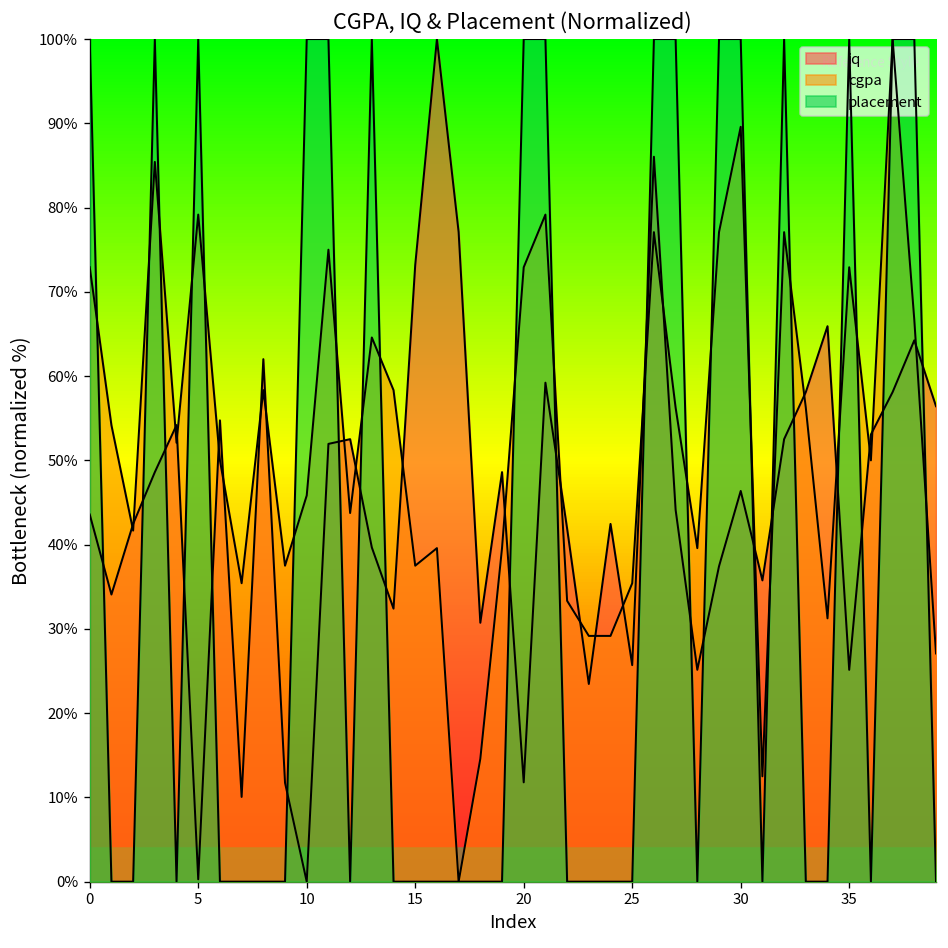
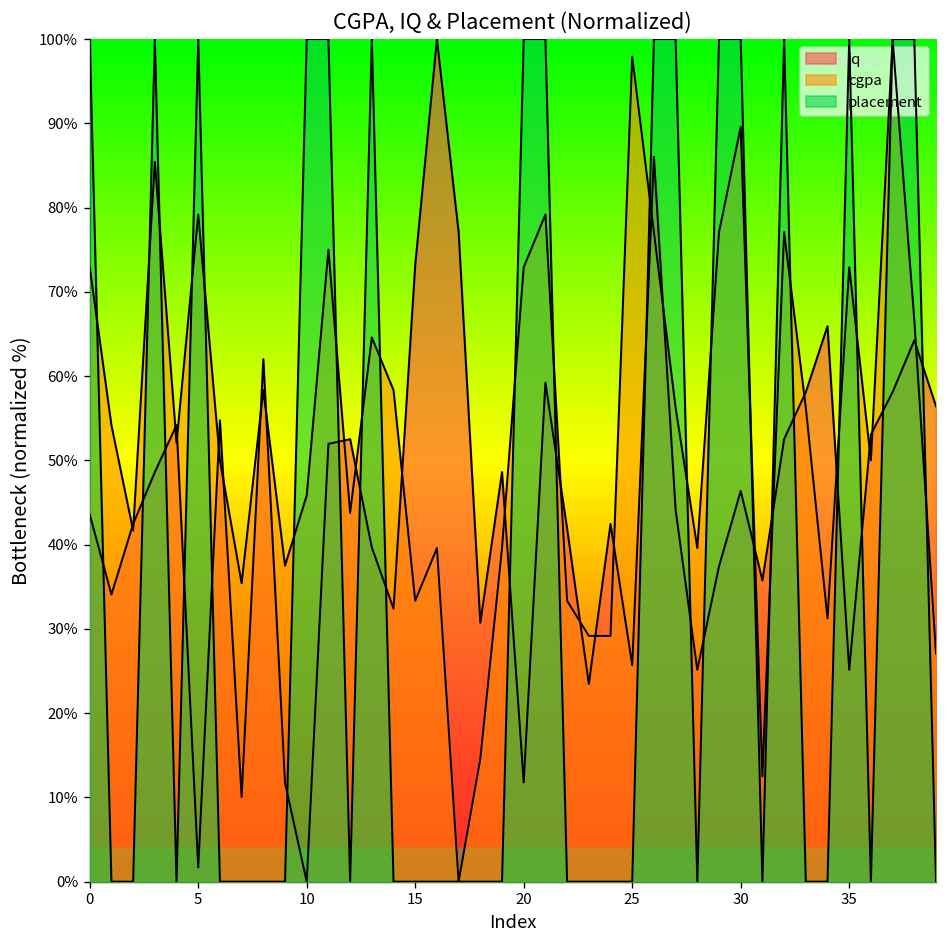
  {
    "iq": {
      "0": "44%",
-     "5": "0%",
+     "5": "2%",
      "10": "0%",
      "15": "73%",
      "20": "12%",
      "25": "26%",
      "30": "46%",
      "35": "25%"
    },
    "cgpa": {
      "0": "73%",
      "5": "79%",
      "10": "46%",
-     "15": "38%",
+     "15": "33%",
      "20": "73%",
-     "25": "35%",
+     "25": "98%",
      "30": "90%",
      "35": "73%"
    }
  }
